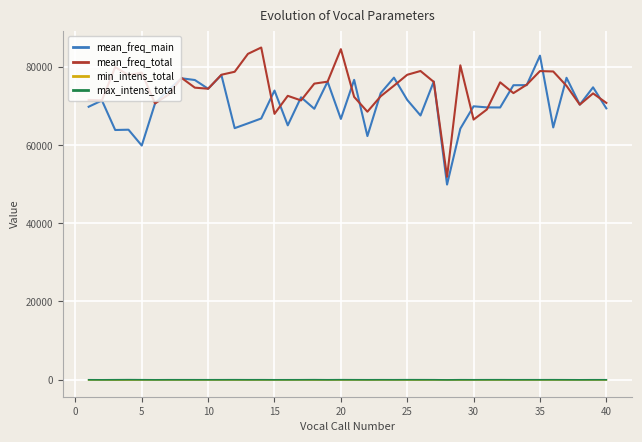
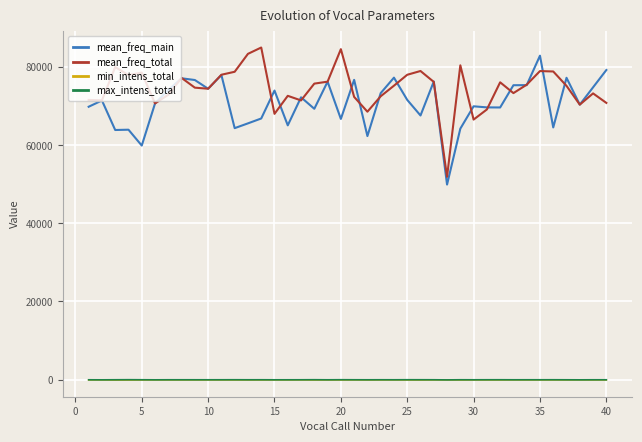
  {
    "mean_freq_main": {
      "5": 60000,
      "15": 74000,
      "20": 67000,
      "25": 72000,
      "30": 70000,
      "35": 83000,
-     "40": 69000
+     "40": 79000
    },
    "mean_freq_total": {
      "15": 68000,
      "20": 85000,
      "25": 78000,
      "30": 67000,
      "35": 79000,
      "40": 71000
    },
    "max_intens_total": {
      "5": 0,
      "10": 0,
      "15": 0,
      "20": 0,
      "25": 0,
      "30": 0,
      "35": 0,
      "40": 0
    }
  }
